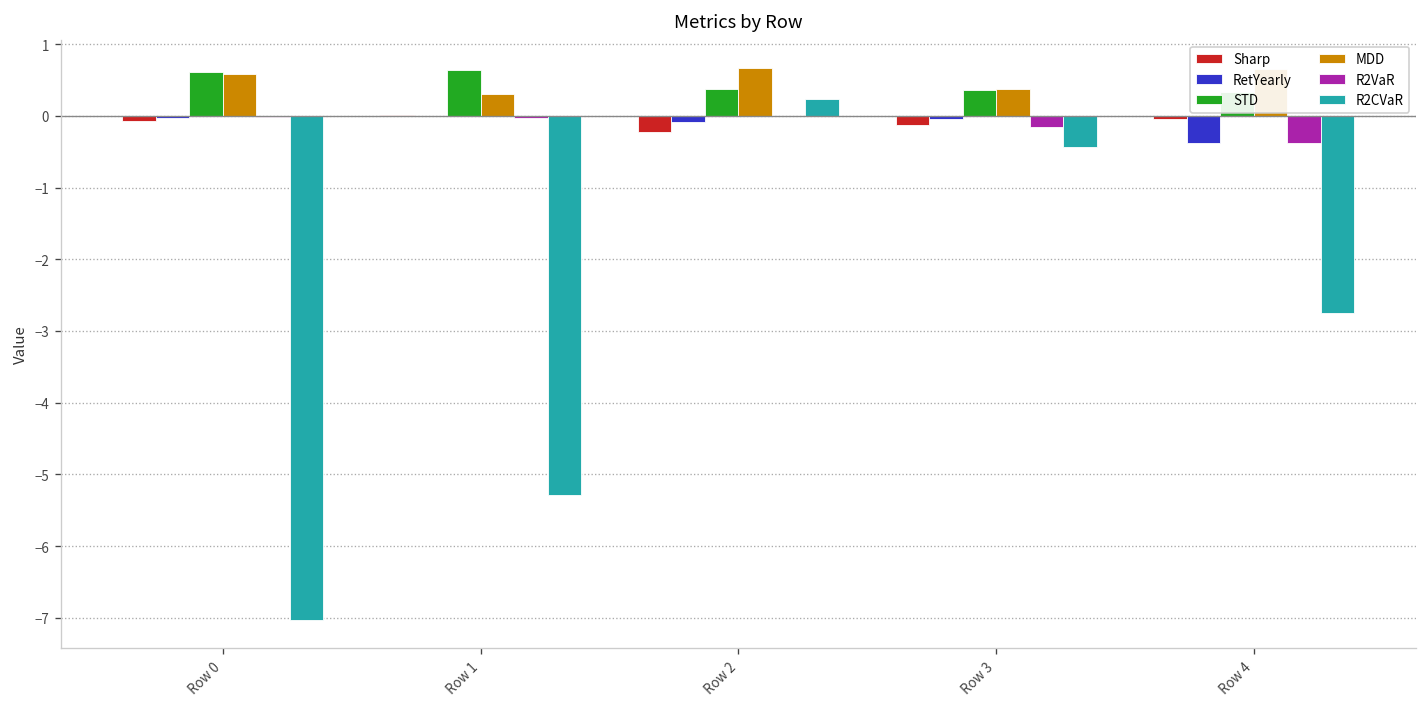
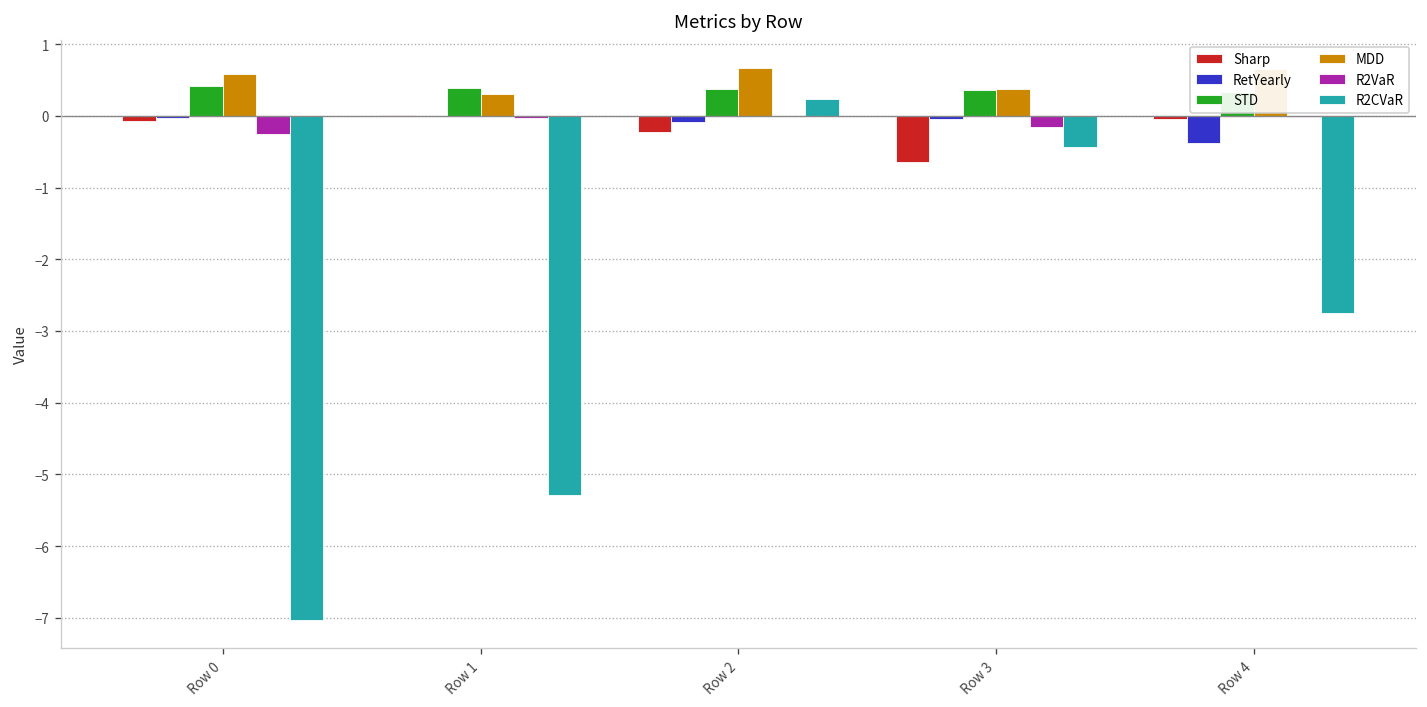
  {
    "Sharp": {
      "Row 0": -0.1,
      "Row 2": -0.2,
-     "Row 3": -0.1,
+     "Row 3": -0.6,
      "Row 4": 0.0
    },
    "RetYearly": {
      "Row 2": -0.1,
      "Row 3": 0.0,
      "Row 4": -0.4
    },
    "STD": {
-     "Row 0": 0.6,
-     "Row 1": 0.6,
+     "Row 0": 0.4,
+     "Row 1": 0.4,
      "Row 2": 0.4,
      "Row 3": 0.4
    },
    "MDD": {
      "Row 0": 0.6,
      "Row 1": 0.3,
      "Row 2": 0.7,
      "Row 3": 0.4
    },
    "R2VaR": {
-     "Row 0": 0.0,
+     "Row 0": -0.2,
      "Row 3": -0.2,
-     "Row 4": -0.4
+     "Row 4": 0.0
    },
    "R2CVaR": {
      "Row 0": -7.0,
      "Row 1": -5.3,
      "Row 2": 0.2,
      "Row 3": -0.4,
      "Row 4": -2.7
    }
  }
